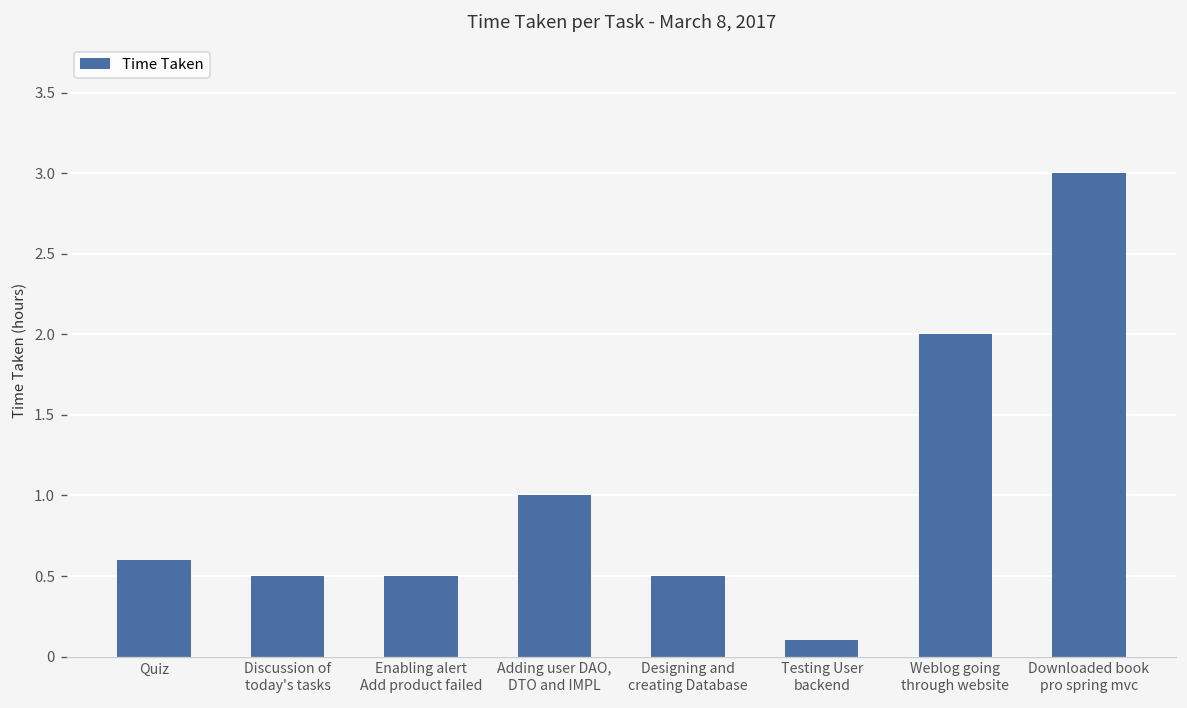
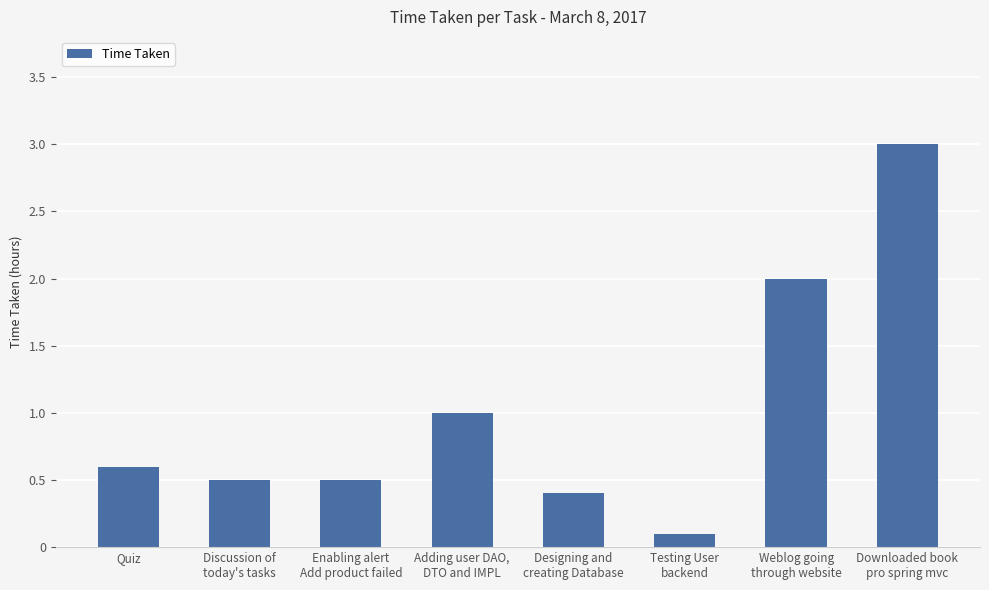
  {
    "Quiz": 0.6,
    "Discussion of today's tasks": 0.5,
    "Enabling alert Add product failed": 0.5,
    "Adding user DAO, DTO and IMPL": 1.0,
-   "Designing and creating Database": 0.5,
+   "Designing and creating Database": 0.4,
    "Testing User backend": 0.1,
    "Weblog going through website": 2.0,
    "Downloaded book pro spring mvc": 3.0
  }
